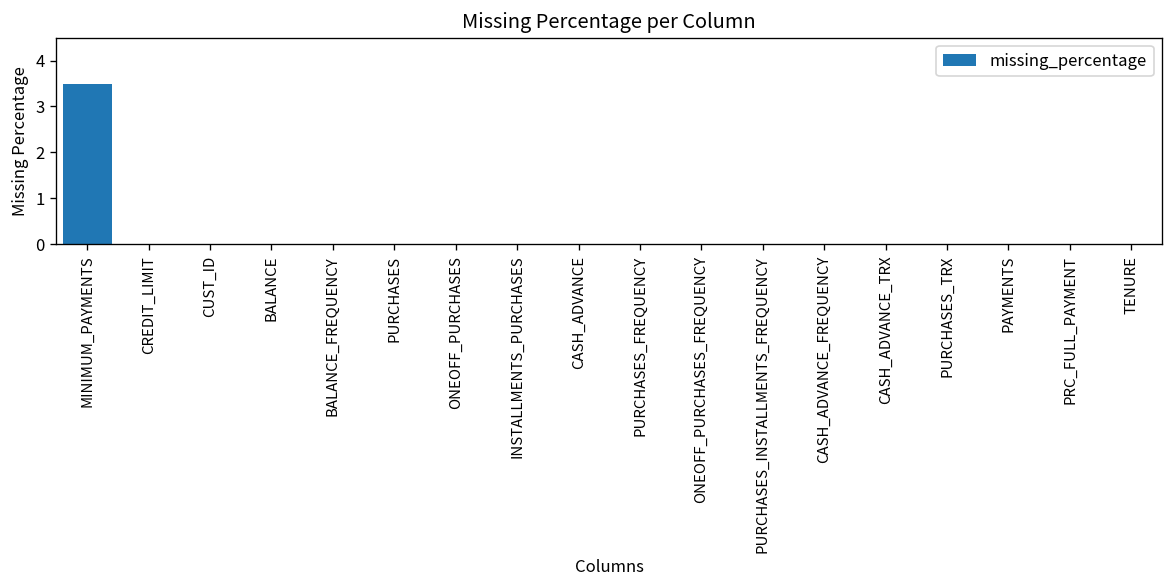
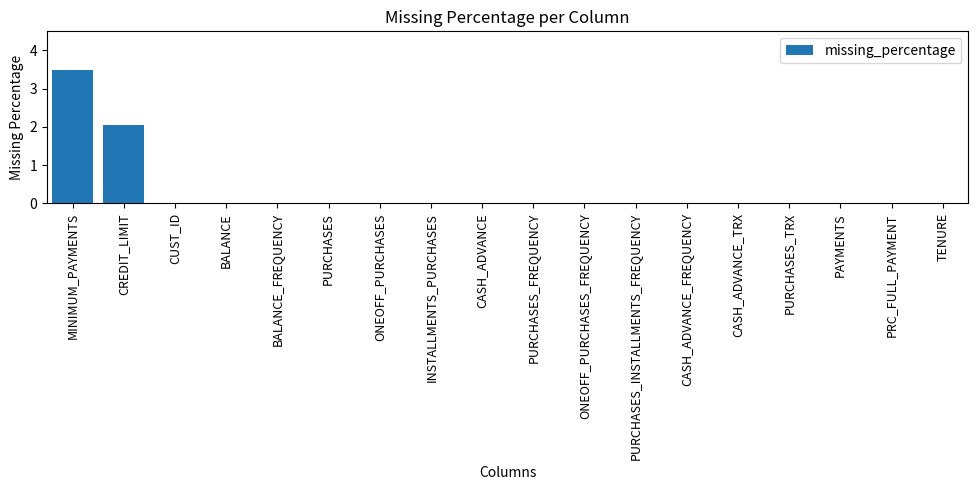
  {
    "MINIMUM_PAYMENTS": 3.5,
-   "CREDIT_LIMIT": 0.0,
+   "CREDIT_LIMIT": 2.0,
    "CUST_ID": 0.0,
    "BALANCE": 0.0,
    "BALANCE_FREQUENCY": 0.0,
    "PURCHASES": 0.0,
    "ONEOFF_PURCHASES": 0.0,
    "INSTALLMENTS_PURCHASES": 0.0,
    "CASH_ADVANCE": 0.0,
    "PURCHASES_FREQUENCY": 0.0,
    "ONEOFF_PURCHASES_FREQUENCY": 0.0,
    "PURCHASES_INSTALLMENTS_FREQUENCY": 0.0,
    "CASH_ADVANCE_FREQUENCY": 0.0,
    "CASH_ADVANCE_TRX": 0.0,
    "PURCHASES_TRX": 0.0,
    "PAYMENTS": 0.0,
    "PRC_FULL_PAYMENT": 0.0,
    "TENURE": 0.0
  }
